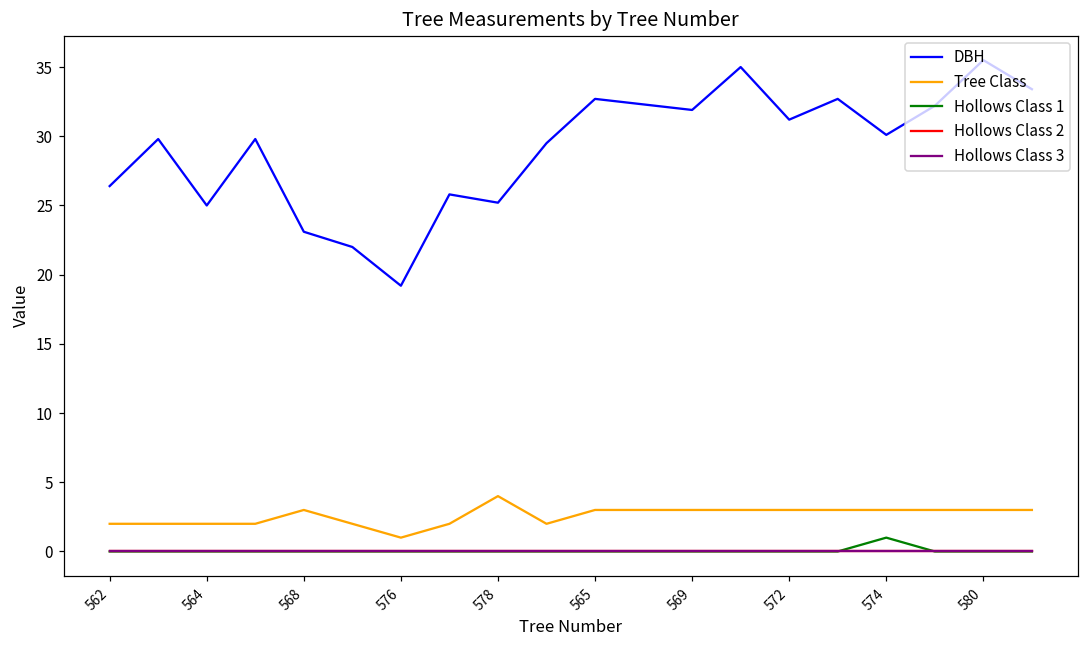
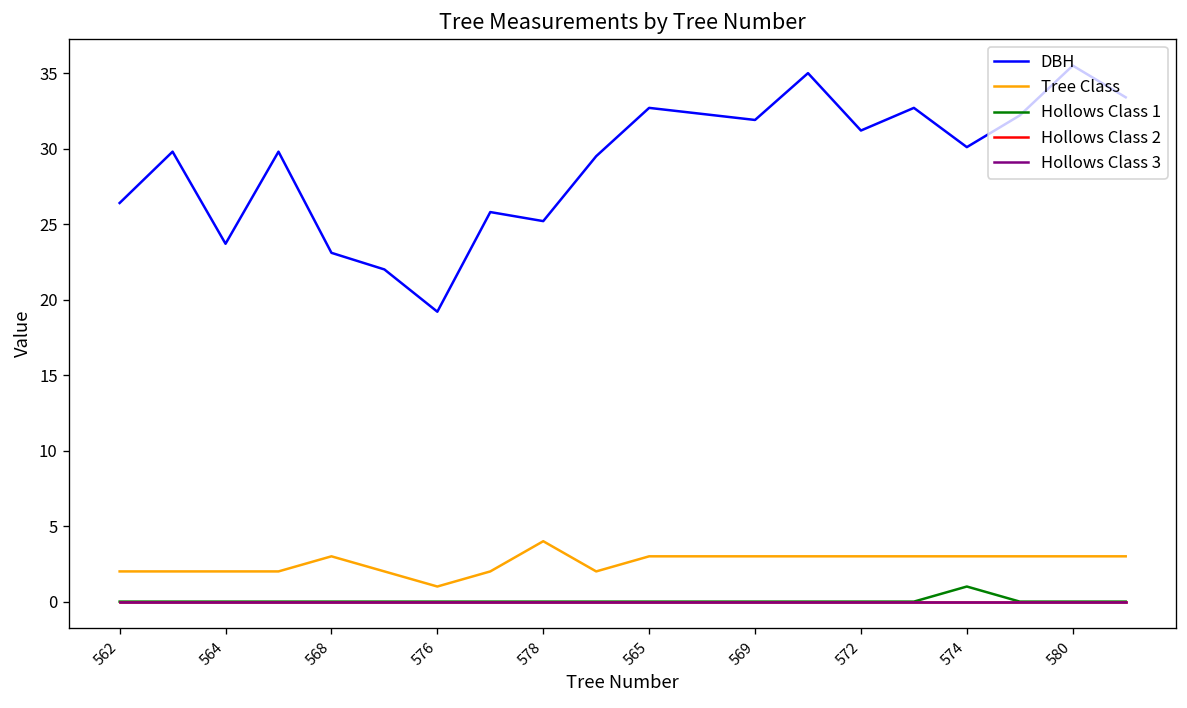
  {
    "DBH": {
      "562": 26.4,
-     "564": 25.0,
+     "564": 23.7,
      "568": 23.1,
      "576": 19.2,
      "578": 25.2,
      "565": 32.7,
      "569": 31.9,
      "572": 31.2,
      "574": 30.1
    },
    "Tree Class": {
      "562": 2.0,
      "564": 2.0,
      "568": 3.0,
      "576": 1.0,
      "578": 4.0,
      "565": 3.0,
      "569": 3.0,
      "572": 3.0,
      "574": 3.0,
      "580": 3.0
    },
    "Hollows Class 1": {
      "574": 1.0
    },
    "Hollows Class 3": {
      "574": 0.0
    }
  }
